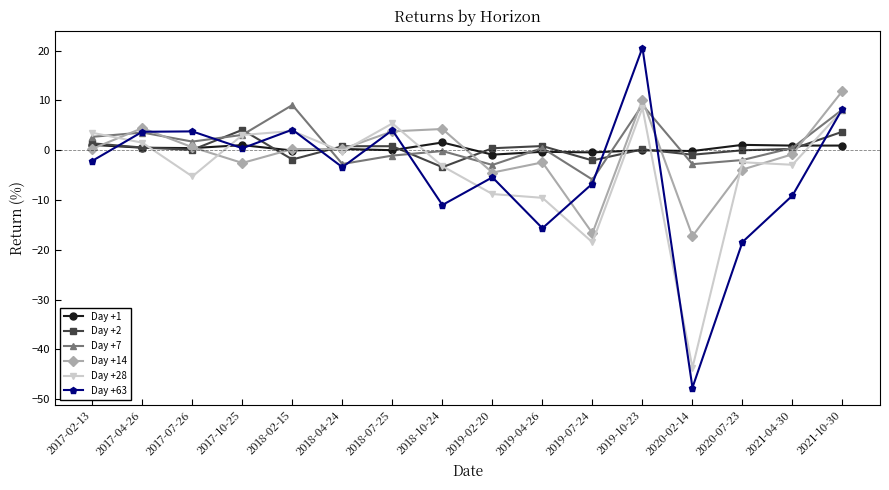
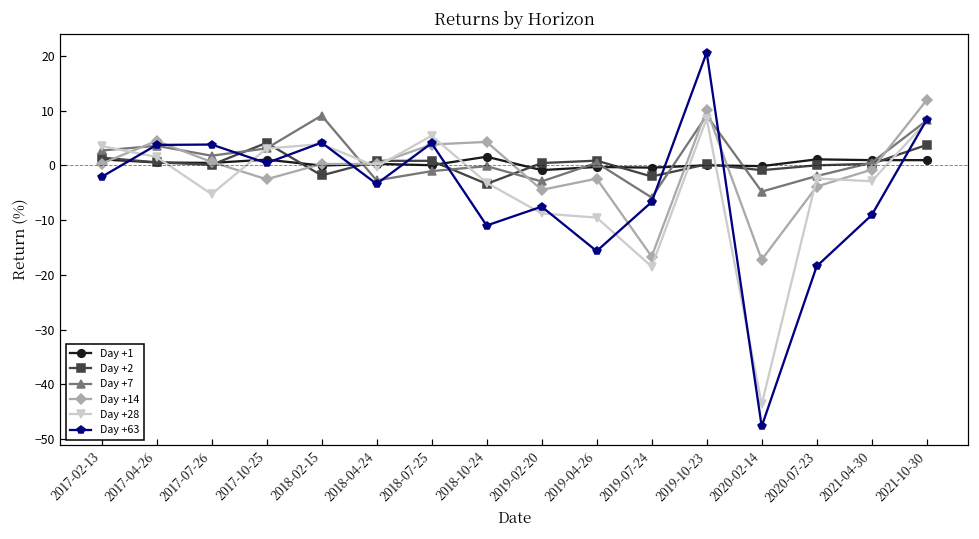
  {
    "Day +1": {
      "2017-10-25": 1,
      "2018-07-25": 0,
      "2018-10-24": 2,
      "2019-02-20": -1,
      "2019-04-26": 0,
      "2019-07-24": 0,
      "2020-02-14": 0,
      "2020-07-23": 1,
      "2021-10-30": 1
    },
    "Day +2": {
      "2017-10-25": 4,
      "2018-02-15": -2,
      "2018-04-24": 1,
      "2018-07-25": 1,
      "2019-02-20": 0,
      "2019-07-24": -2,
      "2020-02-14": -1,
      "2020-07-23": 0,
      "2021-10-30": 4
    },
    "Day +7": {
      "2017-02-13": 3,
      "2017-07-26": 2,
      "2018-02-15": 9,
      "2018-04-24": -3,
      "2018-07-25": -1,
      "2018-10-24": 0,
      "2019-02-20": -3,
      "2019-07-24": -6,
      "2019-10-23": 9,
-     "2020-02-14": -3
+     "2020-02-14": -5
    },
    "Day +63": {
      "2017-02-13": -2,
      "2017-07-26": 4,
      "2017-10-25": 0,
      "2018-04-24": -3,
      "2018-10-24": -11,
-     "2019-02-20": -5,
+     "2019-02-20": -8,
      "2019-04-26": -16,
      "2019-07-24": -7,
      "2019-10-23": 21,
      "2020-02-14": -48,
      "2020-07-23": -18,
      "2021-04-30": -9
    }
  }
